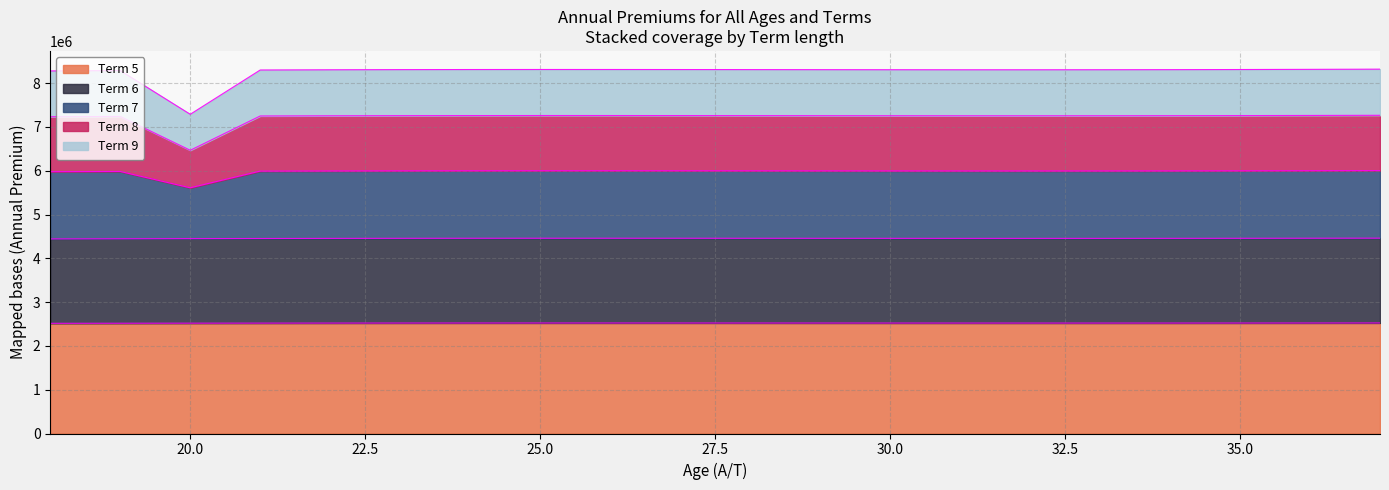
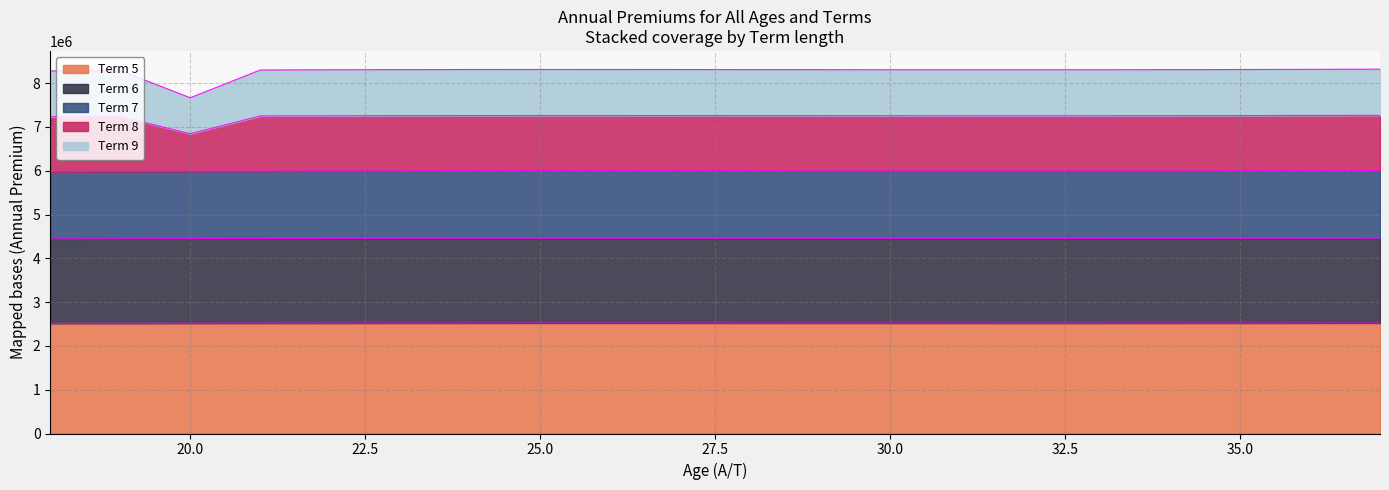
  {
    "Term 5": {
      "20.0": 2500000,
      "25.0": 2500000,
      "30.0": 2500000,
      "35.0": 2500000
    },
    "Term 6": {
      "20.0": 1900000,
      "25.0": 1900000,
      "30.0": 1900000,
      "35.0": 1900000
    },
    "Term 7": {
-     "20.0": 1200000,
+     "20.0": 1500000,
      "25.0": 1500000,
      "30.0": 1500000,
      "35.0": 1500000
    },
    "Term 8": {
      "20.0": 900000,
      "25.0": 1300000,
      "30.0": 1300000,
      "35.0": 1300000
    },
    "Term 9": {
      "20.0": 800000,
      "25.0": 1100000,
      "30.0": 1100000,
      "35.0": 1100000
    }
  }
